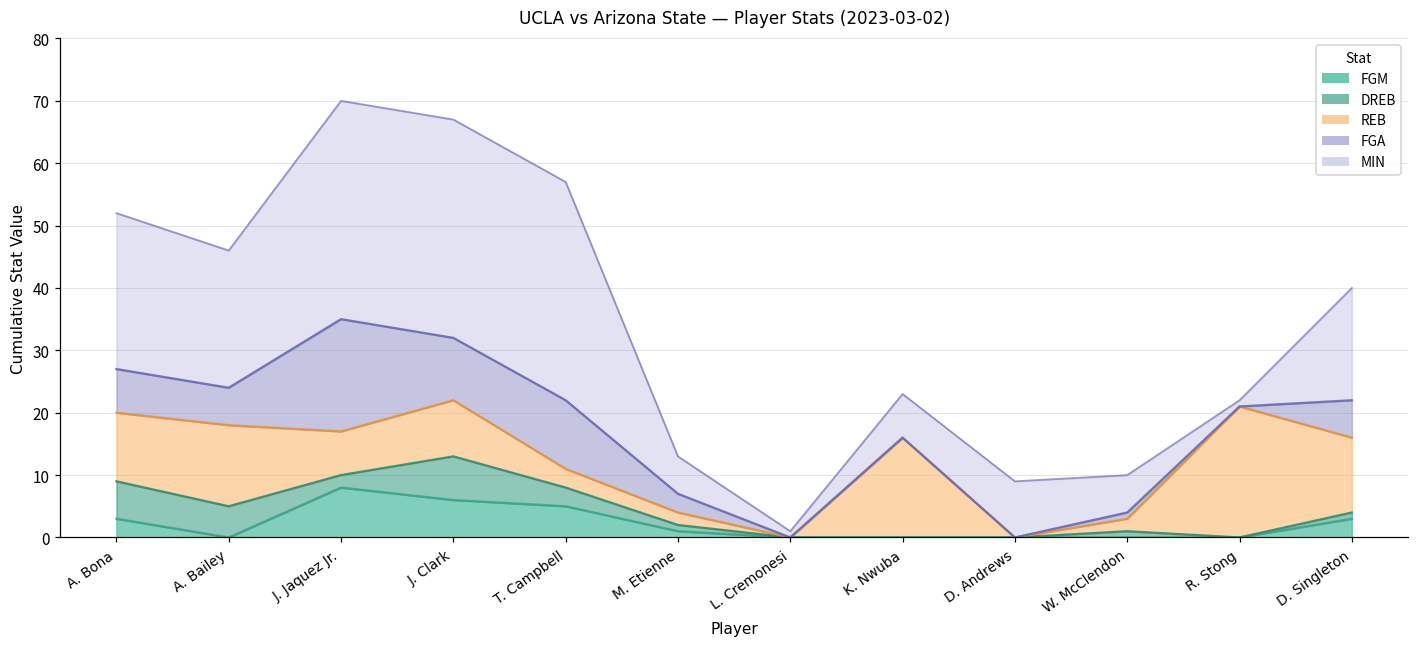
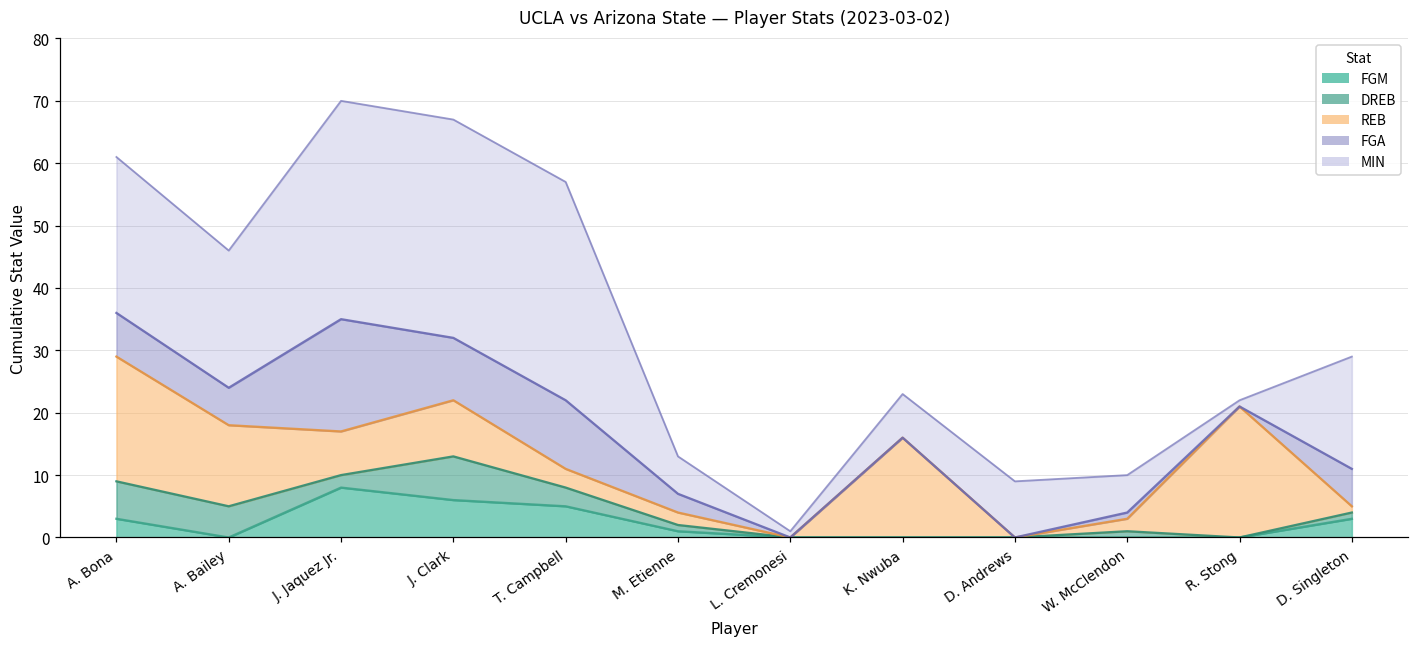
  {
    "REB": {
-     "A. Bona": 11,
+     "A. Bona": 20,
      "A. Bailey": 13,
      "J. Jaquez Jr.": 7,
      "J. Clark": 9,
      "T. Campbell": 3,
      "M. Etienne": 2,
      "W. McClendon": 2,
-     "D. Singleton": 12
+     "D. Singleton": 1
    }
  }
